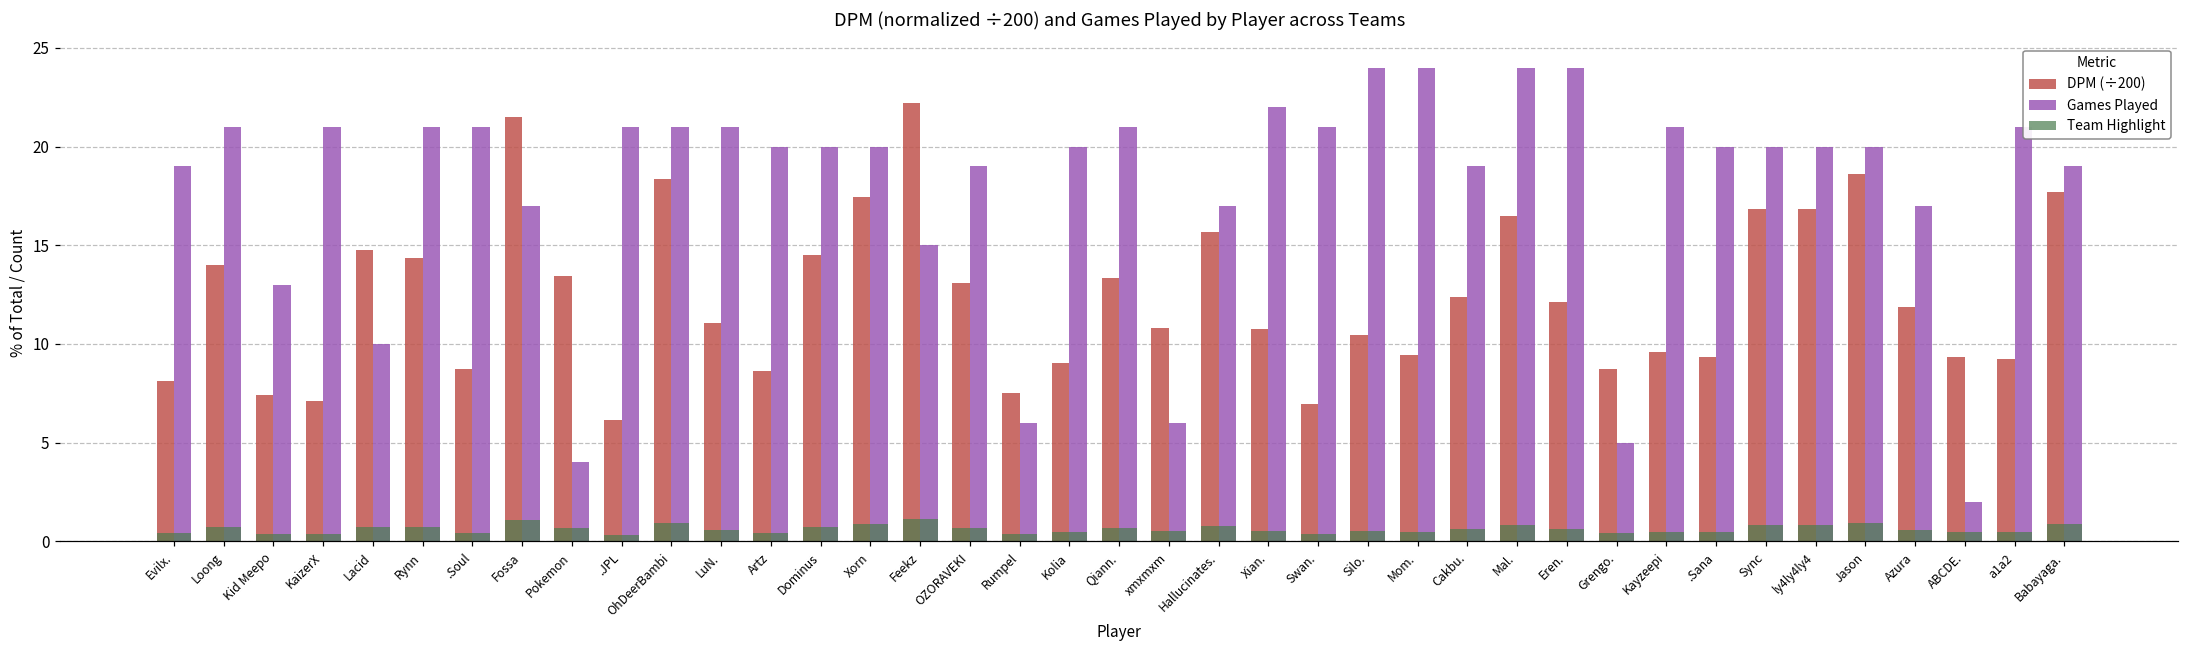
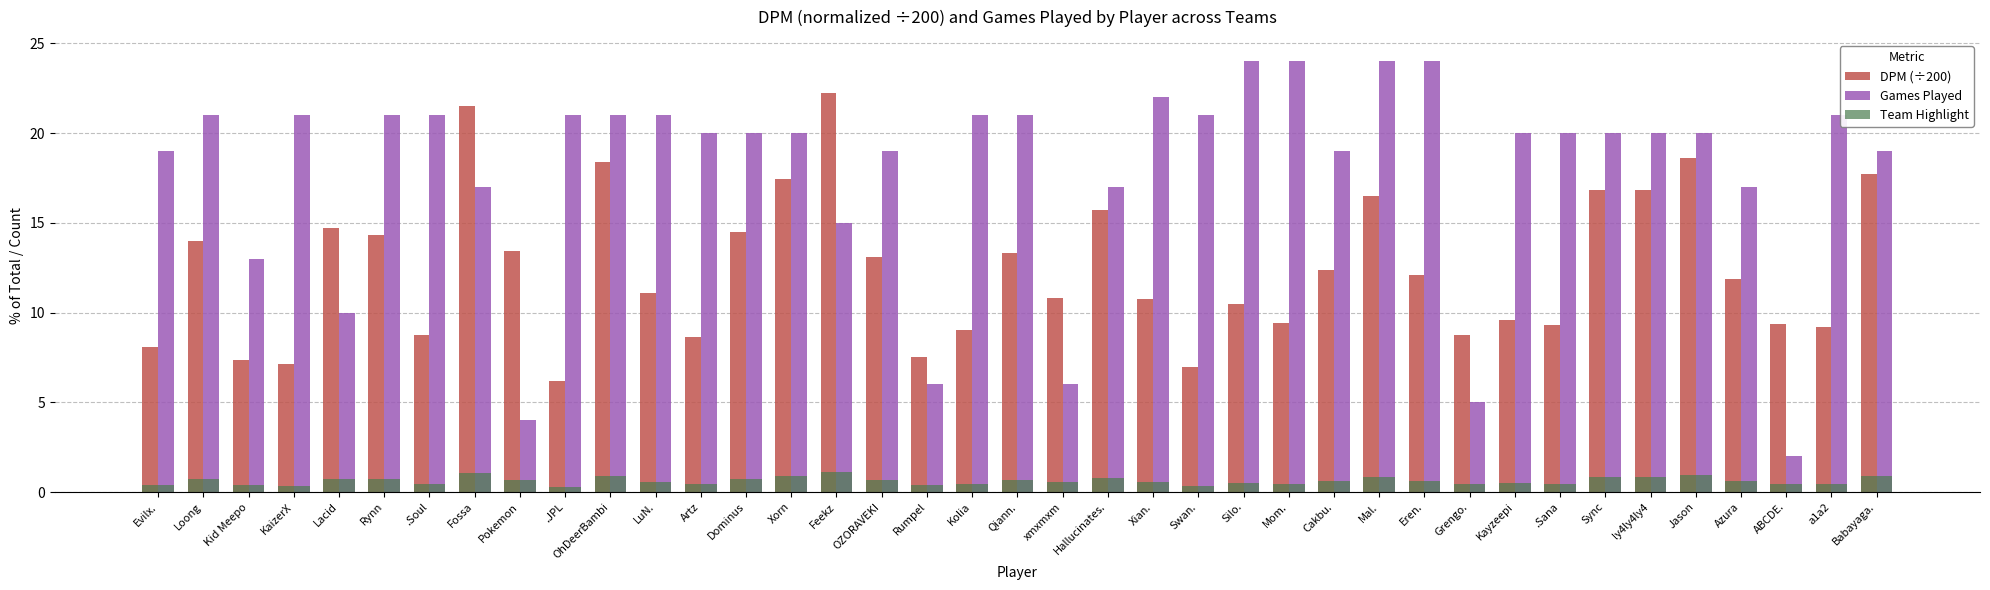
  {
    "DPM (÷200)": {
      "Evilx.": 8,
      "Loong": 14,
      "Kid Meepo": 7.4,
      "KaizerX": 7,
      "Lacid": 14.7,
      "Rynn": 14.3,
      ".Soul": 8.7,
      "Fossa": 21.5,
      "Pokemon": 13.4,
      ".JPL": 6.2,
      "OhDeerBambi": 18.4,
      "LuN.": 11,
      "Artz": 8.6,
      "Dominus": 14.5,
      "Xorn": 17.4,
      "Feekz": 22.2,
      "OZORAVEKI": 13,
      "Rumpel": 7.5,
      "Kolia": 9,
      "Qiann.": 13.3,
      "xmxmxm": 10.8,
      "Hallucinates.": 15.7,
      "Xian.": 10.8,
      "Swan.": 7,
      "Silo.": 10.5,
      "Mom.": 9.4,
      "Cakbu.": 12.4,
      "Mal.": 16.5,
      "Eren.": 12,
      "Grengo.": 8.7,
      "Kayzeepi": 9.6,
      ".Sana": 9.3,
      "Sync": 16.8,
      "ly4ly4ly4": 16.8,
      "Jason": 18.6,
      "Azura": 11.8,
      "ABCDE.": 9.3,
      "a1a2": 9.2,
      "Babayaga.": 17.7
    },
    "Games Played": {
      "Evilx.": 19,
      "Loong": 21,
      "Kid Meepo": 13,
      "KaizerX": 21,
      "Lacid": 10,
      "Rynn": 21,
      ".Soul": 21,
      "Fossa": 17,
      "Pokemon": 4,
      ".JPL": 21,
      "OhDeerBambi": 21,
      "LuN.": 21,
      "Artz": 20,
      "Dominus": 20,
      "Xorn": 20,
      "Feekz": 15,
      "OZORAVEKI": 19,
      "Rumpel": 6,
-     "Kolia": 20,
+     "Kolia": 21,
      "Qiann.": 21,
      "xmxmxm": 6,
      "Hallucinates.": 17,
      "Xian.": 22,
      "Swan.": 21,
      "Silo.": 24,
      "Mom.": 24,
      "Cakbu.": 19,
      "Mal.": 24,
      "Eren.": 24,
      "Grengo.": 5,
-     "Kayzeepi": 21,
+     "Kayzeepi": 20,
      ".Sana": 20,
      "Sync": 20,
      "ly4ly4ly4": 20,
      "Jason": 20,
      "Azura": 17,
      "ABCDE.": 2,
      "a1a2": 21,
      "Babayaga.": 19
    },
    "Team Highlight": {
      "Evilx.": 0.4,
      "Loong": 0.7,
      "Kid Meepo": 0.4,
      "KaizerX": 0.4,
      "Lacid": 0.7,
      "Rynn": 0.7,
      ".Soul": 0.4,
      "Fossa": 1,
      "Pokemon": 0.7,
      ".JPL": 0.3,
      "OhDeerBambi": 1,
      "LuN.": 0.6,
      "Artz": 0.4,
      "Dominus": 0.7,
      "Xorn": 1,
      "Feekz": 1,
      "OZORAVEKI": 0.7,
      "Rumpel": 0.4,
      "Kolia": 0.5,
      "Qiann.": 0.7,
      "xmxmxm": 0.5,
      "Hallucinates.": 0.8,
      "Xian.": 0.5,
      "Swan.": 0.3,
      "Silo.": 0.5,
      "Mom.": 0.5,
      "Cakbu.": 0.6,
      "Mal.": 0.8,
      "Eren.": 0.6,
      "Grengo.": 0.4,
      "Kayzeepi": 0.5,
      ".Sana": 0.5,
      "Sync": 0.8,
      "ly4ly4ly4": 0.8,
      "Jason": 1,
      "Azura": 0.6,
      "ABCDE.": 0.5,
      "a1a2": 0.5,
      "Babayaga.": 1
    }
  }
